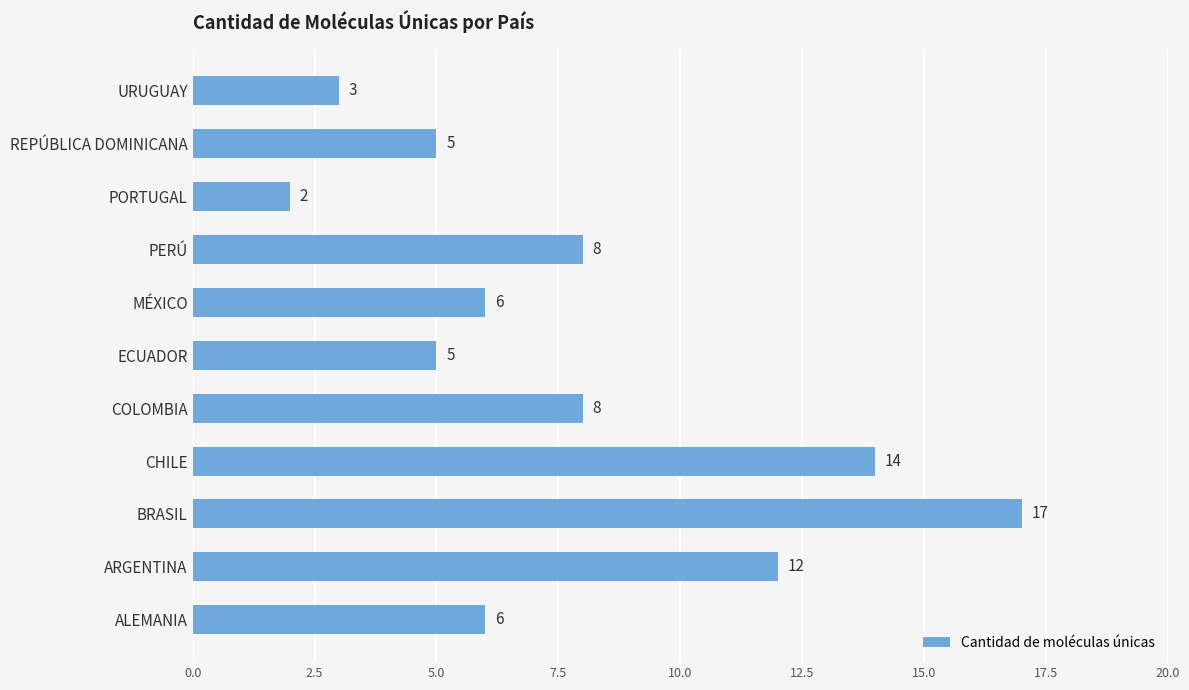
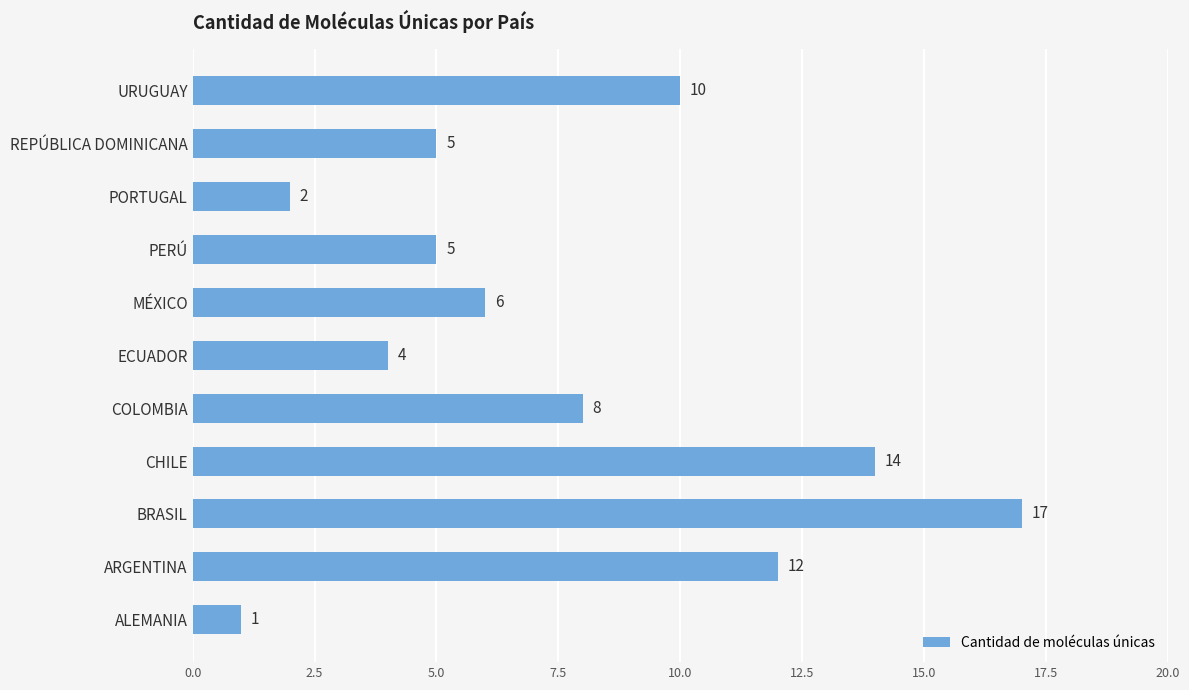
  {
-   "URUGUAY": 3,
+   "URUGUAY": 10,
    "REPÚBLICA DOMINICANA": 5,
    "PORTUGAL": 2,
-   "PERÚ": 8,
+   "PERÚ": 5,
    "MÉXICO": 6,
-   "ECUADOR": 5,
+   "ECUADOR": 4,
    "COLOMBIA": 8,
    "CHILE": 14,
    "BRASIL": 17,
    "ARGENTINA": 12,
-   "ALEMANIA": 6
+   "ALEMANIA": 1
  }
